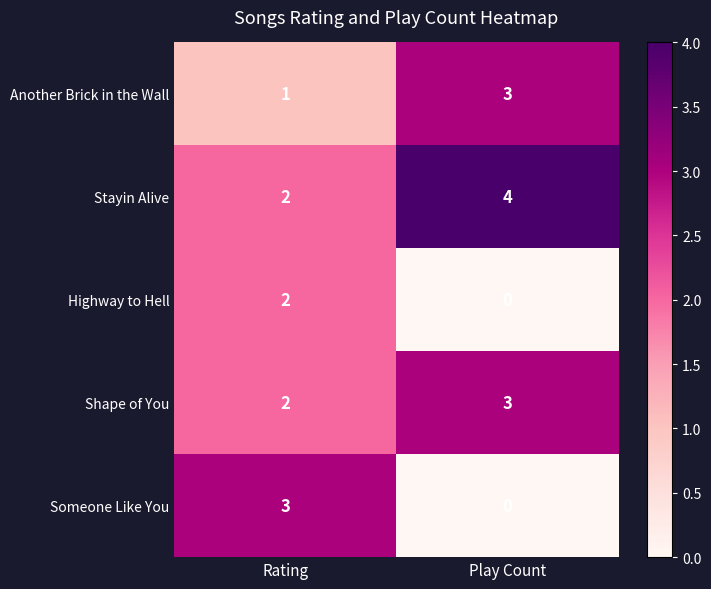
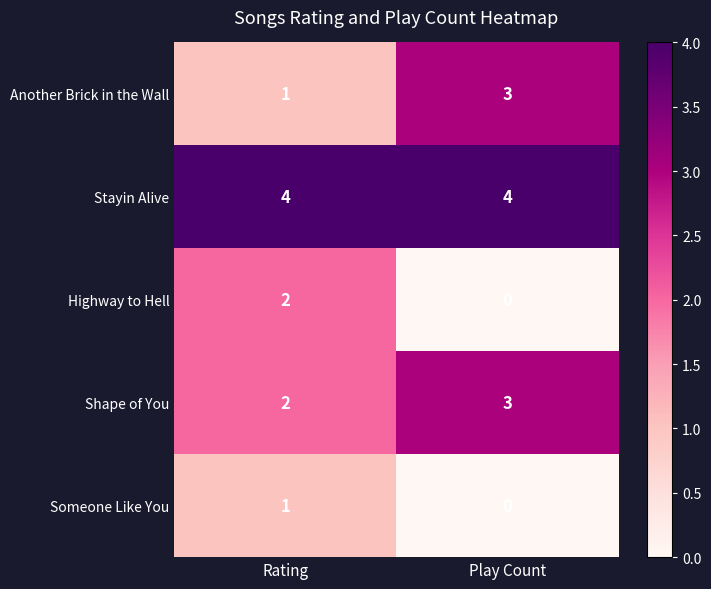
  {
    "Another Brick in the Wall": {
      "Rating": 1,
      "Play Count": 3
    },
    "Stayin Alive": {
-     "Rating": 2,
+     "Rating": 4,
      "Play Count": 4
    },
    "Highway to Hell": {
      "Rating": 2
    },
    "Shape of You": {
      "Rating": 2,
      "Play Count": 3
    },
    "Someone Like You": {
-     "Rating": 3
+     "Rating": 1
    }
  }
